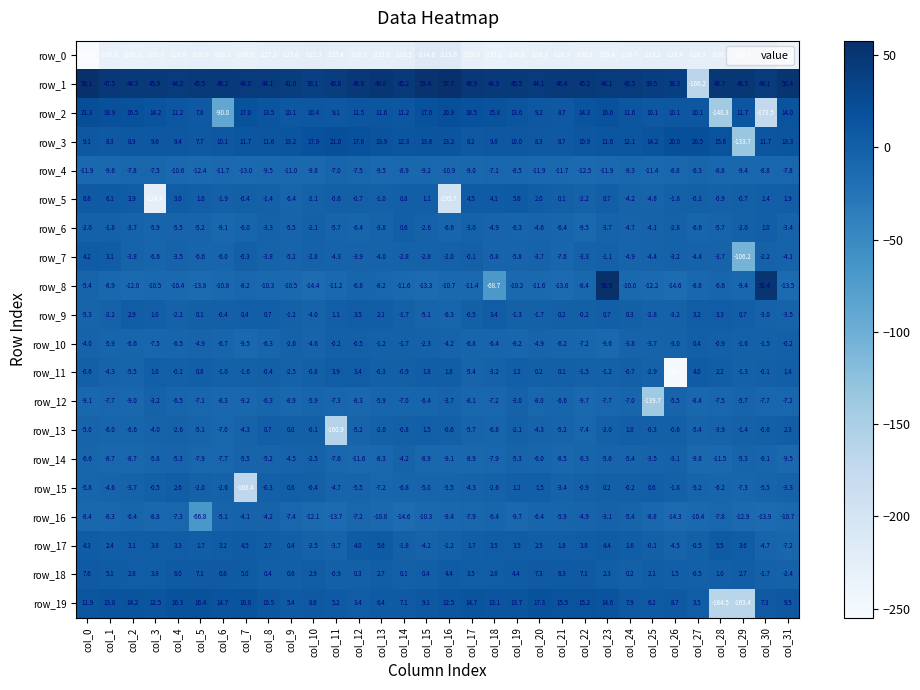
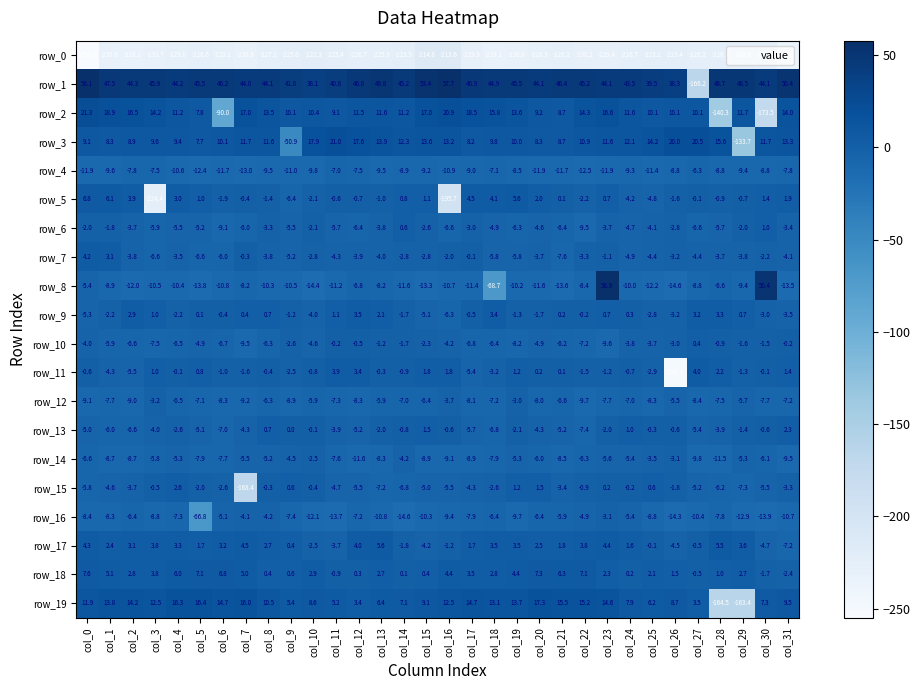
  {
    "row_3": {
      "col_0": 9.1,
      "col_1": 8.3,
      "col_2": 8.9,
      "col_3": 9.6,
      "col_4": 9.4,
      "col_5": 7.7,
      "col_6": 10.1,
      "col_7": 11.7,
      "col_8": 11.6,
-     "col_9": 13.2,
+     "col_9": -50.9,
      "col_10": 17.9,
      "col_11": 21.0,
      "col_12": 17.6,
      "col_13": 13.9,
      "col_14": 12.3,
      "col_15": 13.6,
      "col_16": 13.2,
      "col_17": 8.2,
      "col_18": 9.8,
      "col_19": 10.0,
      "col_20": 8.3,
      "col_21": 8.7,
      "col_22": 10.9,
      "col_23": 11.6,
      "col_24": 12.1,
      "col_25": 14.2,
      "col_26": 20.0,
      "col_27": 20.5,
      "col_28": 15.6,
      "col_29": -133.7,
      "col_30": 11.7,
      "col_31": 13.3
    },
    "row_7": {
      "col_0": 4.2,
      "col_1": 3.1,
      "col_2": -3.8,
      "col_3": -6.6,
      "col_4": -3.5,
      "col_5": -6.6,
      "col_6": -6.0,
      "col_7": -0.3,
      "col_8": -3.8,
      "col_9": -5.2,
      "col_10": -2.8,
      "col_11": -4.3,
      "col_12": -3.9,
      "col_13": -4.0,
      "col_14": -2.8,
      "col_15": -2.8,
      "col_16": -2.0,
      "col_17": -0.1,
      "col_18": -5.8,
      "col_19": -5.8,
      "col_20": -3.7,
      "col_21": -7.6,
      "col_22": -3.3,
      "col_23": -1.1,
      "col_24": -4.9,
      "col_25": -4.4,
      "col_26": -3.2,
      "col_27": -4.4,
      "col_28": -3.7,
-     "col_29": -106.2,
+     "col_29": -3.8,
      "col_30": -2.2,
      "col_31": -4.1
    },
    "row_12": {
      "col_0": -9.1,
      "col_1": -7.7,
      "col_2": -9.0,
      "col_3": -3.2,
      "col_4": -6.5,
      "col_5": -7.1,
      "col_6": -8.3,
      "col_7": -9.2,
      "col_8": -6.3,
      "col_9": -8.9,
      "col_10": -5.9,
      "col_11": -7.3,
      "col_12": -8.3,
      "col_13": -5.9,
      "col_14": -7.0,
      "col_15": -6.4,
      "col_16": -3.7,
      "col_17": -8.1,
      "col_18": -7.2,
      "col_19": -3.0,
      "col_20": -8.0,
      "col_21": -6.6,
      "col_22": -9.7,
      "col_23": -7.7,
      "col_24": -7.0,
-     "col_25": -139.7,
+     "col_25": -8.3,
      "col_26": -5.5,
      "col_27": -8.4,
      "col_28": -7.5,
      "col_29": -5.7,
      "col_30": -7.7,
      "col_31": -7.2
    },
    "row_13": {
      "col_0": -5.0,
      "col_1": -6.0,
      "col_2": -6.6,
      "col_3": -4.0,
      "col_4": -2.6,
      "col_5": -5.1,
      "col_6": -7.0,
      "col_7": -4.3,
      "col_8": 0.7,
      "col_9": 0.0,
      "col_10": -0.1,
-     "col_11": -160.9,
+     "col_11": -3.9,
      "col_12": -5.2,
      "col_13": -2.0,
      "col_14": -0.8,
      "col_15": 1.5,
      "col_16": -0.6,
      "col_17": -5.7,
      "col_18": -6.8,
      "col_19": -2.1,
      "col_20": -4.3,
      "col_21": -5.2,
      "col_22": -7.4,
      "col_23": -2.0,
      "col_24": 1.0,
      "col_25": -0.3,
      "col_26": -0.6,
      "col_27": -5.4,
      "col_28": -3.9,
      "col_29": -1.4,
      "col_30": -0.6,
      "col_31": 2.3
    }
  }
